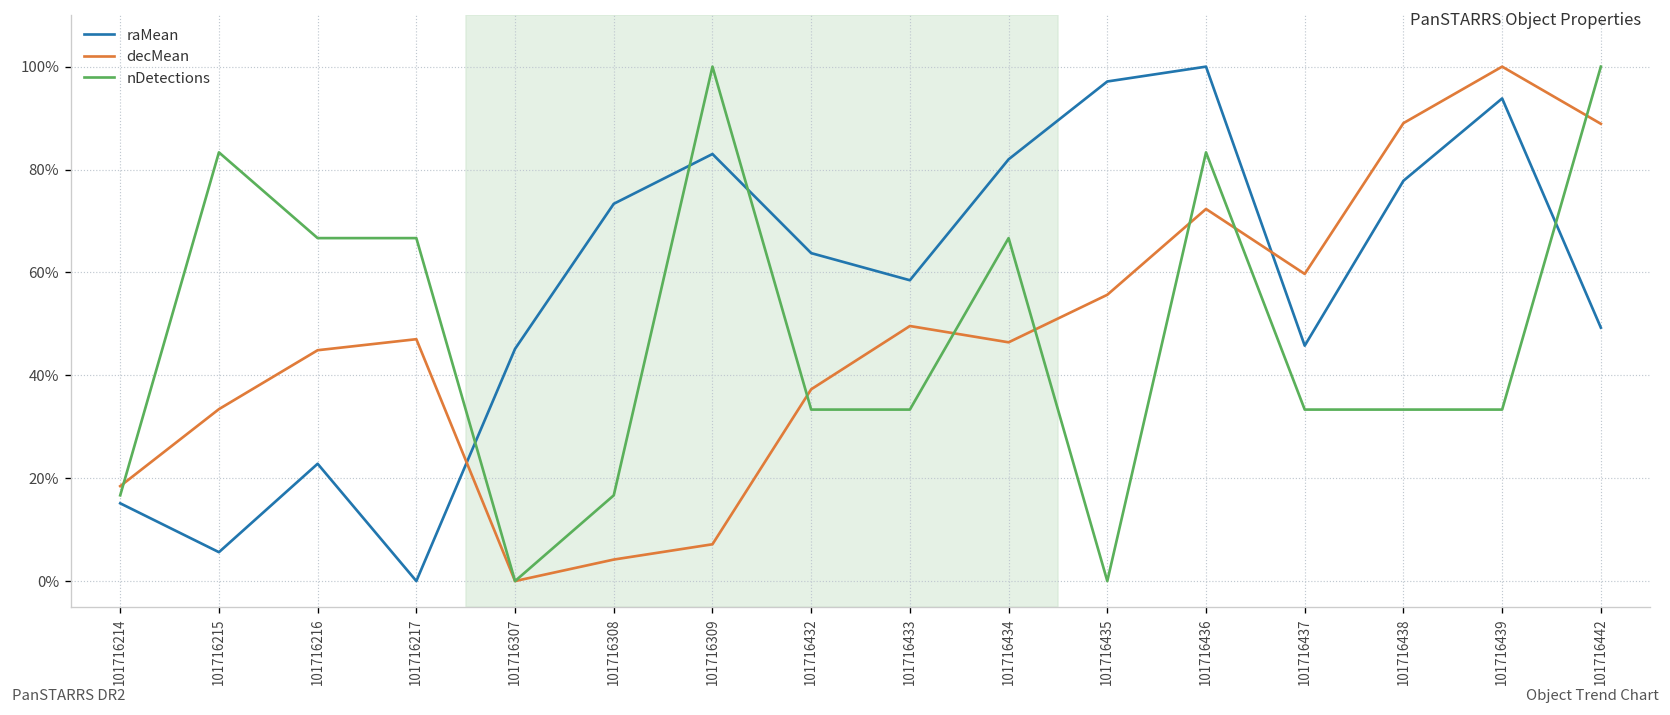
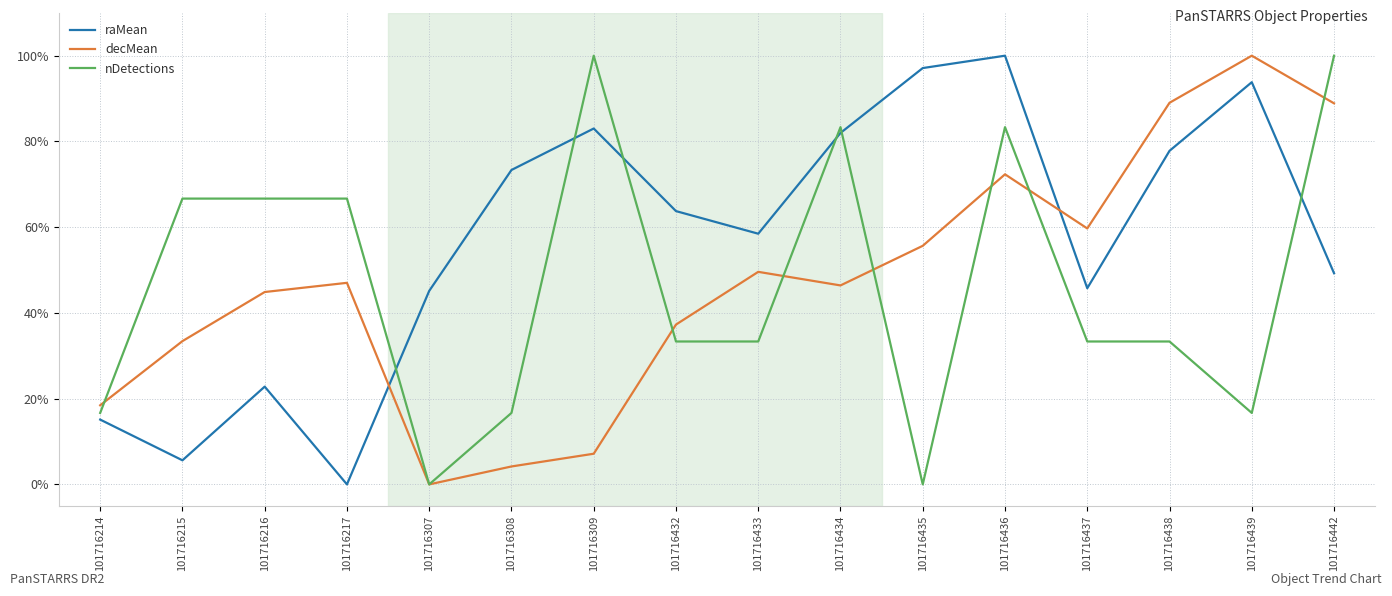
  {
    "raMean": {
      "101716214": "15%",
      "101716215": "6%",
      "101716216": "23%",
      "101716217": "0%",
      "101716307": "45%",
      "101716308": "73%",
      "101716309": "83%",
      "101716432": "64%",
      "101716433": "58%",
      "101716434": "82%",
      "101716435": "97%",
      "101716436": "100%",
      "101716437": "46%",
      "101716438": "78%",
      "101716439": "94%",
      "101716442": "49%"
    },
    "decMean": {
      "101716214": "18%",
      "101716215": "33%",
      "101716216": "45%",
      "101716217": "47%",
      "101716308": "4%",
      "101716309": "7%",
      "101716432": "37%",
      "101716433": "50%",
      "101716434": "46%",
      "101716435": "56%",
      "101716436": "72%",
      "101716437": "60%",
      "101716438": "89%",
      "101716439": "100%",
      "101716442": "89%"
    },
    "nDetections": {
      "101716214": "17%",
-     "101716215": "83%",
+     "101716215": "67%",
      "101716216": "67%",
      "101716217": "67%",
      "101716308": "17%",
      "101716309": "100%",
      "101716432": "33%",
      "101716433": "33%",
-     "101716434": "67%",
+     "101716434": "83%",
      "101716435": "0%",
      "101716436": "83%",
      "101716437": "33%",
      "101716438": "33%",
-     "101716439": "33%",
+     "101716439": "17%",
      "101716442": "100%"
    }
  }
